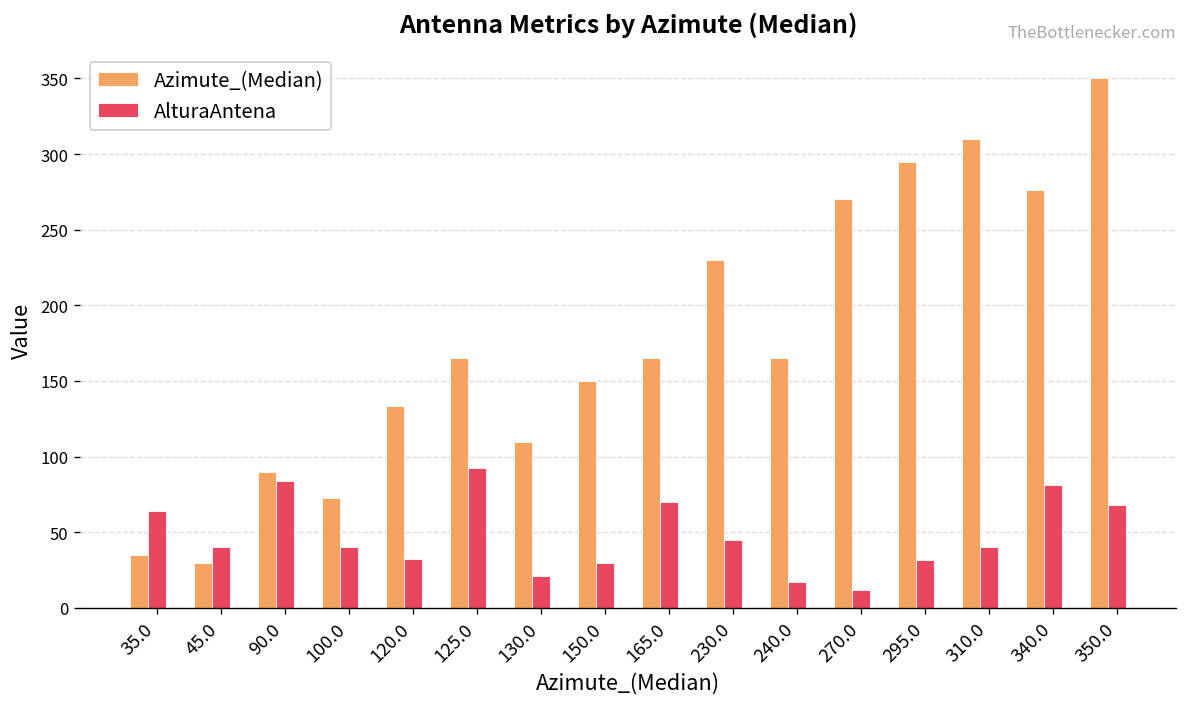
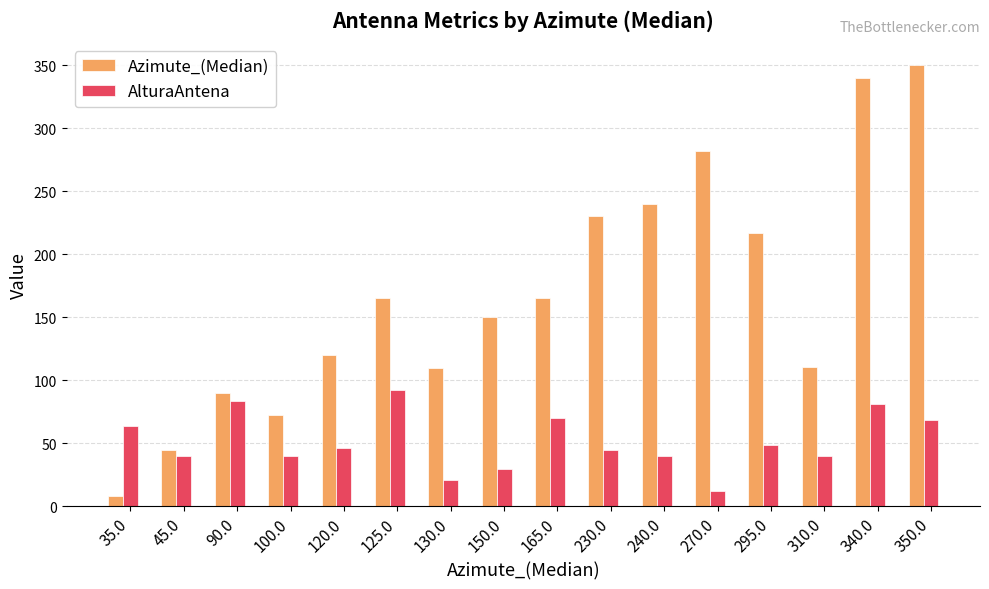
  {
    "Azimute_(Median)": {
-     "35.0": 35,
-     "45.0": 30,
+     "35.0": 8,
+     "45.0": 45,
      "90.0": 90,
      "100.0": 73,
-     "120.0": 134,
+     "120.0": 120,
      "125.0": 165,
      "130.0": 110,
      "150.0": 150,
      "165.0": 165,
      "230.0": 230,
-     "240.0": 165,
-     "270.0": 270,
-     "295.0": 295,
-     "310.0": 310,
-     "340.0": 276,
+     "240.0": 240,
+     "270.0": 282,
+     "295.0": 217,
+     "310.0": 110,
+     "340.0": 340,
      "350.0": 350
    },
    "AlturaAntena": {
      "35.0": 64,
      "45.0": 40,
      "90.0": 84,
      "100.0": 40,
-     "120.0": 32,
+     "120.0": 46,
      "125.0": 93,
      "130.0": 21,
      "150.0": 30,
      "165.0": 70,
      "230.0": 45,
-     "240.0": 17,
+     "240.0": 40,
      "270.0": 12,
-     "295.0": 32,
+     "295.0": 49,
      "310.0": 40,
      "340.0": 81,
      "350.0": 68
    }
  }
